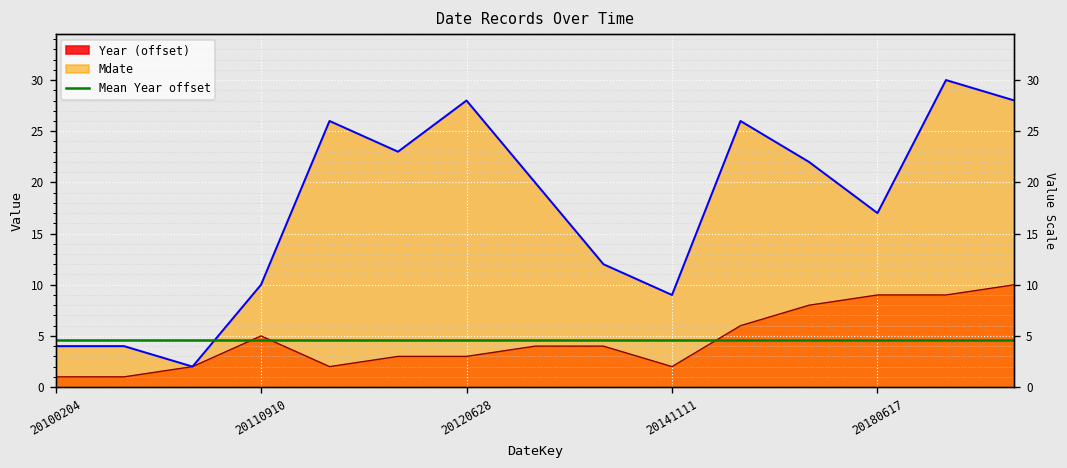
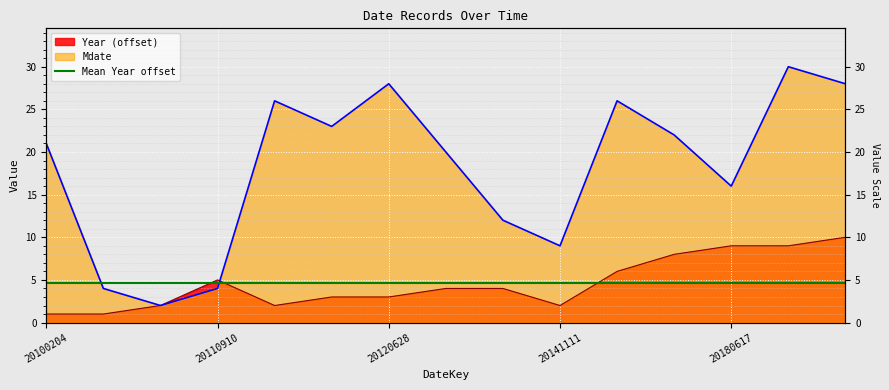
  {
    "Year (offset)": {
      "20100204": 1,
      "20110910": 5,
      "20120628": 3,
      "20141111": 2,
      "20180617": 9
    },
    "Mdate": {
-     "20100204": 4,
-     "20110910": 10,
+     "20100204": 21,
+     "20110910": 4,
      "20120628": 28,
      "20141111": 9,
-     "20180617": 17
+     "20180617": 16
    }
  }
